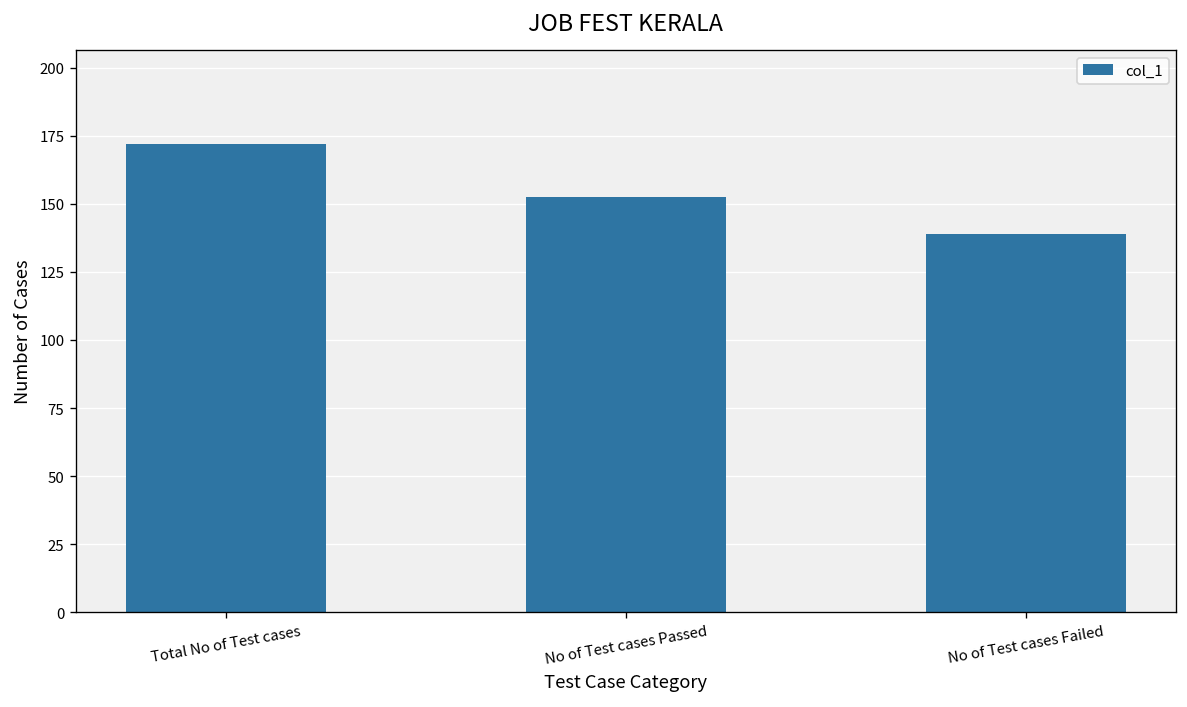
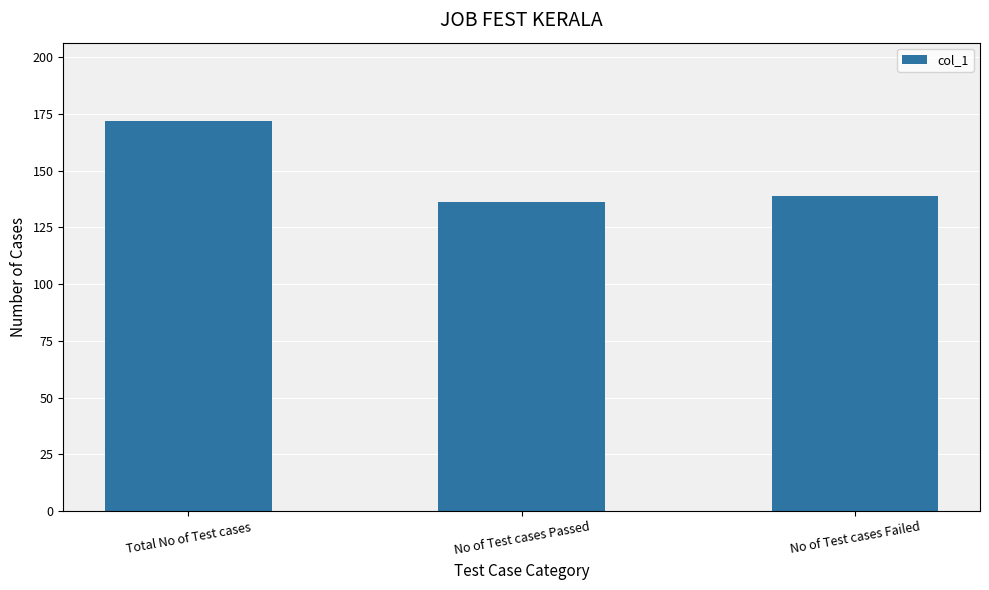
  {
    "Total No of Test cases": 172,
-   "No of Test cases Passed": 153,
+   "No of Test cases Passed": 136,
    "No of Test cases Failed": 139
  }
